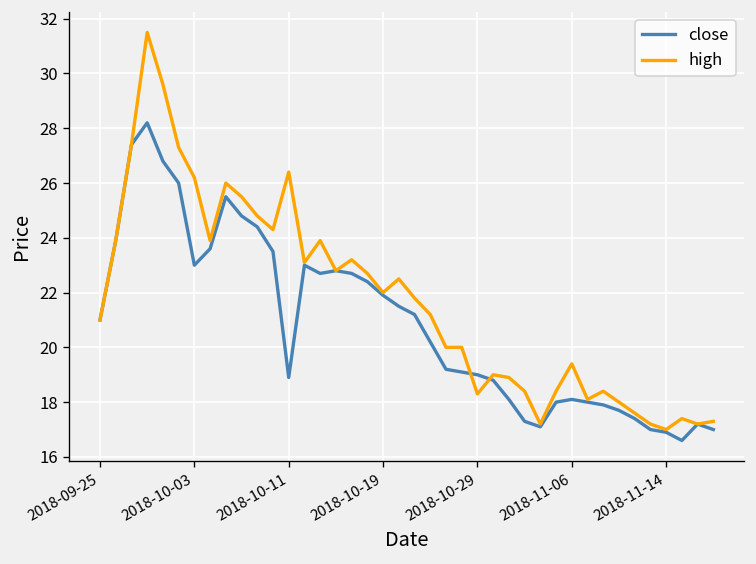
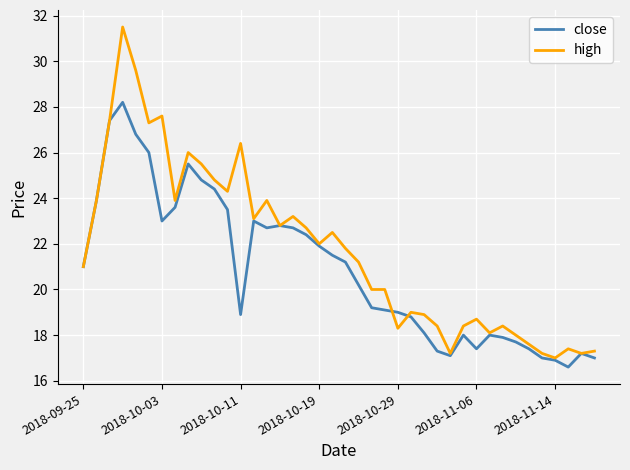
  {
    "close": {
      "2018-10-03": 23.0,
      "2018-10-11": 18.9,
      "2018-10-29": 19.0,
-     "2018-11-06": 18.1
+     "2018-11-06": 17.4
    },
    "high": {
-     "2018-10-03": 26.2,
+     "2018-10-03": 27.6,
      "2018-10-11": 26.4,
      "2018-10-29": 18.3,
-     "2018-11-06": 19.4
+     "2018-11-06": 18.7
    }
  }
